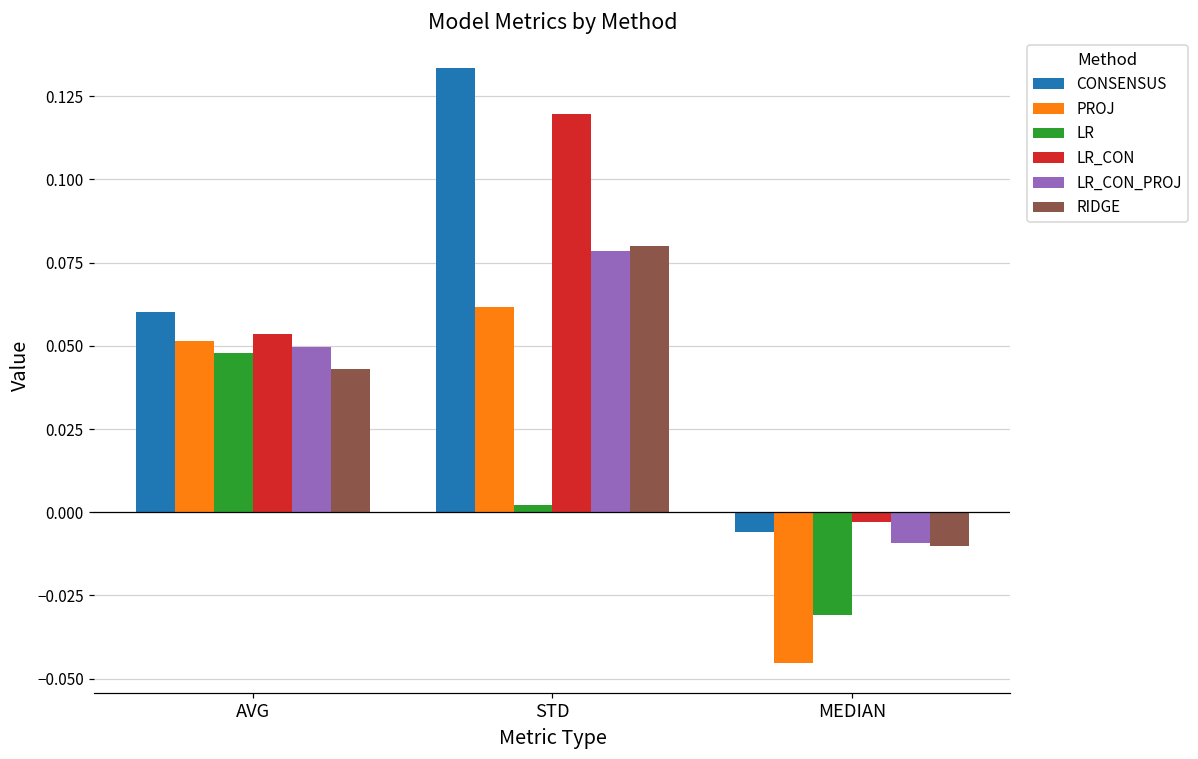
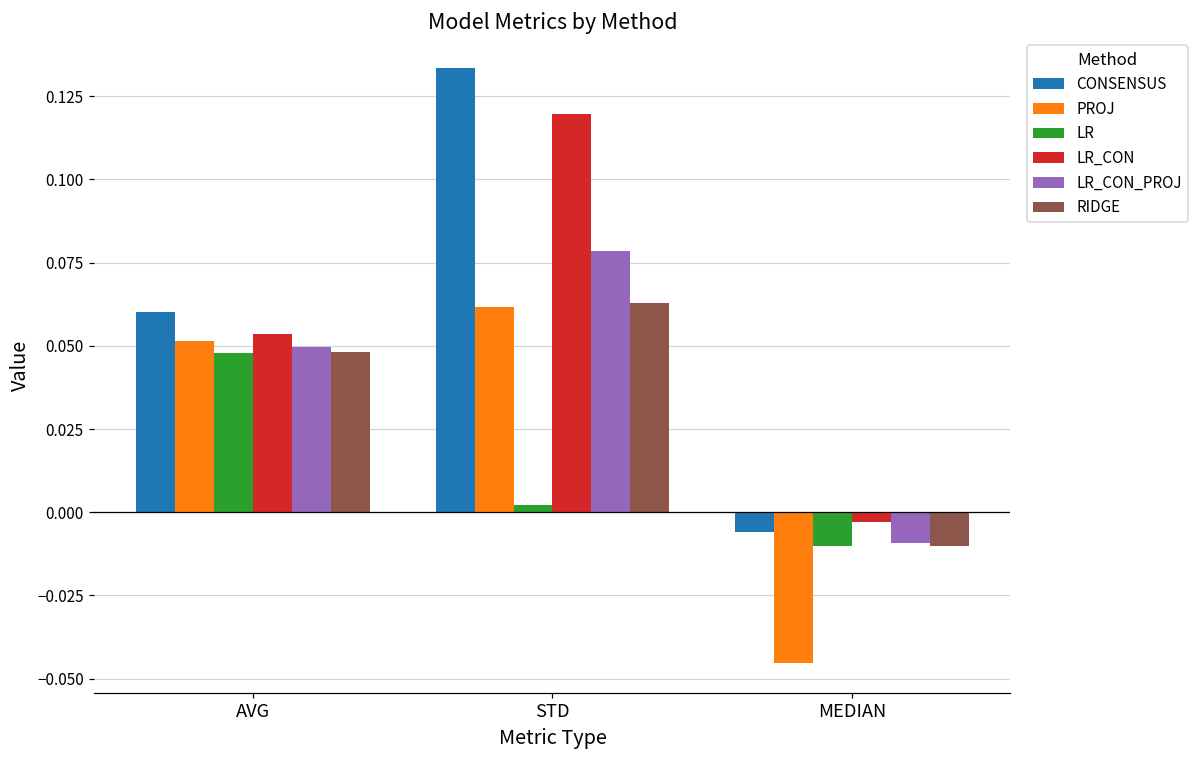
  {
    "CONSENSUS": {
      "AVG": 0.060,
      "STD": 0.134,
      "MEDIAN": -0.006
    },
    "PROJ": {
      "AVG": 0.052,
      "STD": 0.062,
      "MEDIAN": -0.045
    },
    "LR": {
      "AVG": 0.048,
      "STD": 0.002,
-     "MEDIAN": -0.031
+     "MEDIAN": -0.010
    },
    "LR_CON": {
      "AVG": 0.054,
      "STD": 0.120,
      "MEDIAN": -0.003
    },
    "LR_CON_PROJ": {
      "AVG": 0.050,
      "STD": 0.079,
      "MEDIAN": -0.009
    },
    "RIDGE": {
-     "AVG": 0.043,
-     "STD": 0.080,
+     "AVG": 0.048,
+     "STD": 0.063,
      "MEDIAN": -0.010
    }
  }
